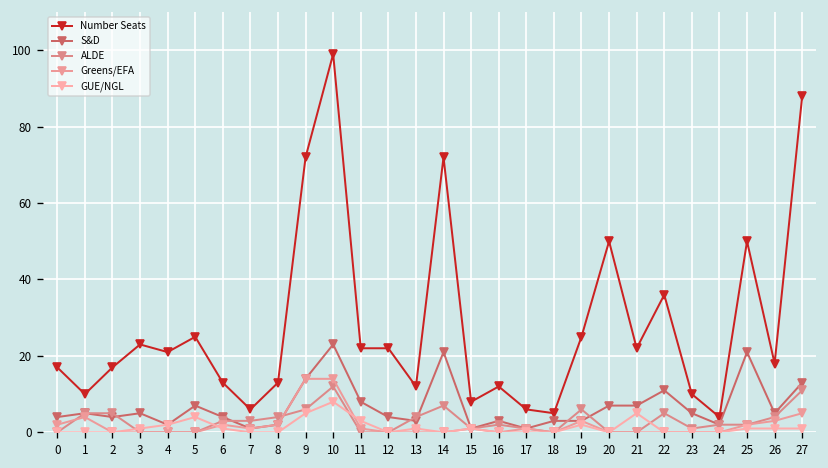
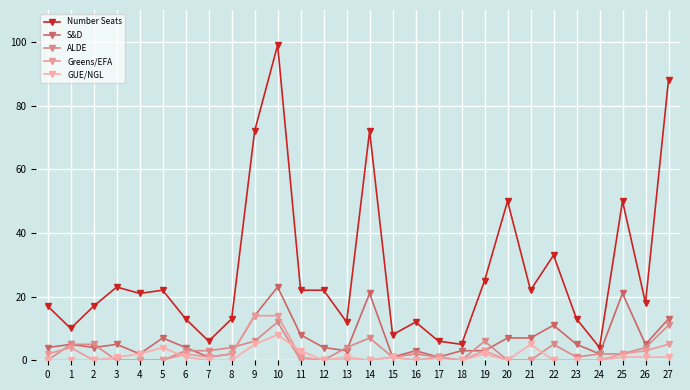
  {
    "Number Seats": {
      "0": 17,
      "1": 10,
      "2": 17,
      "3": 23,
      "4": 21,
-     "5": 25,
+     "5": 22,
      "6": 13,
      "7": 6,
      "8": 13,
      "9": 72,
      "10": 99,
      "11": 22,
      "12": 22,
      "13": 12,
      "14": 72,
      "15": 8,
      "16": 12,
      "17": 6,
      "18": 5,
      "19": 25,
      "20": 50,
      "21": 22,
-     "22": 36,
-     "23": 10,
+     "22": 33,
+     "23": 13,
      "24": 4,
      "25": 50,
      "26": 18,
      "27": 88
    }
  }
